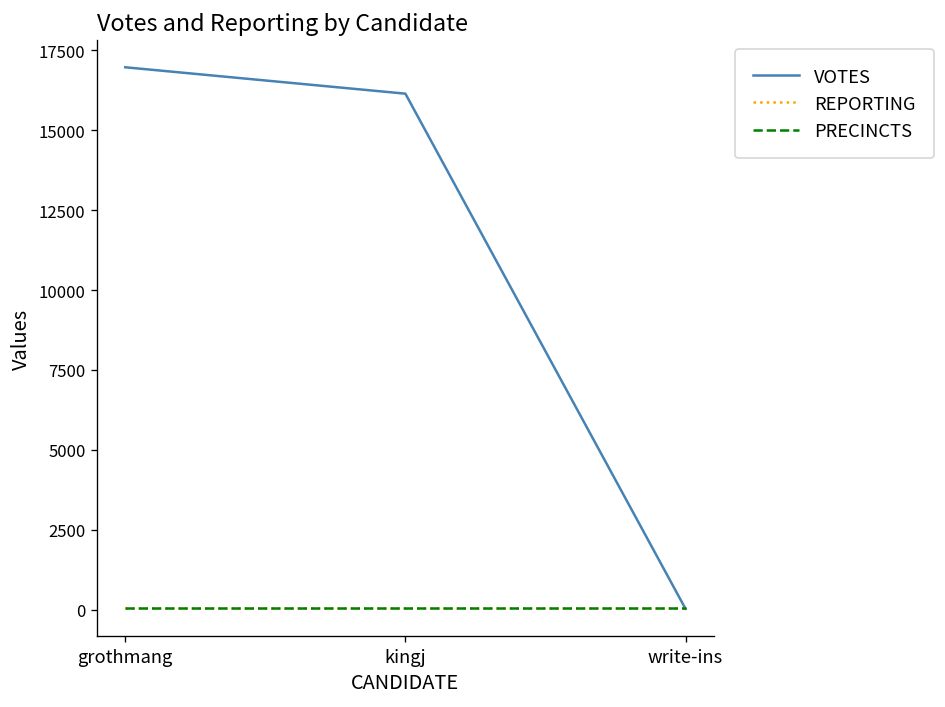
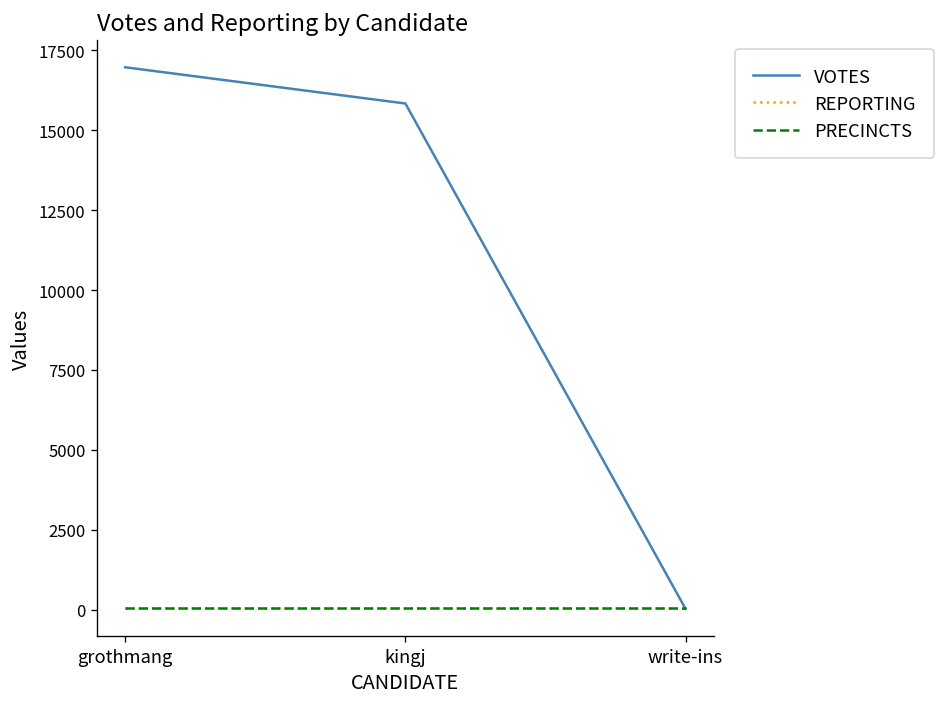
  {
    "VOTES": {
      "grothmang": 17000,
-     "kingj": 16100
+     "kingj": 15800
    },
    "PRECINCTS": {
      "grothmang": 0,
      "kingj": 0
    }
  }
